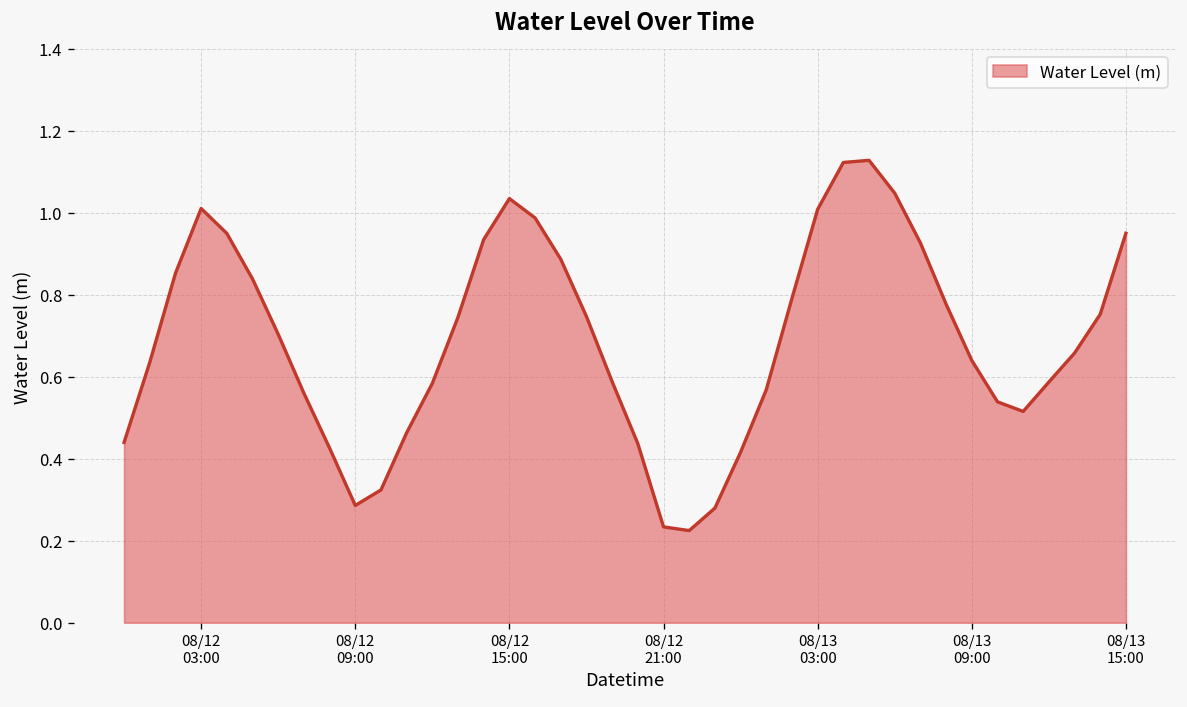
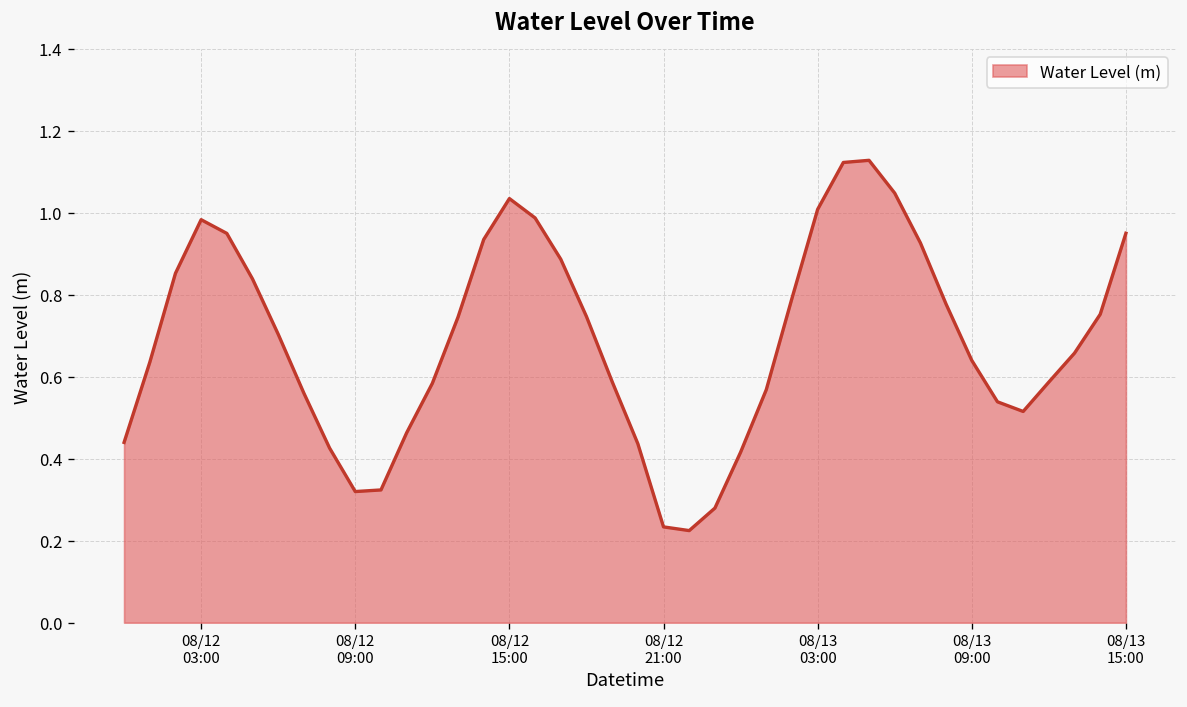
  {
-   "08/12 03:00": 1.01,
-   "08/12 09:00": 0.29,
+   "08/12 03:00": 0.98,
+   "08/12 09:00": 0.32,
    "08/12 15:00": 1.03,
    "08/12 21:00": 0.23,
    "08/13 03:00": 1.01,
    "08/13 09:00": 0.64,
    "08/13 15:00": 0.95
  }
